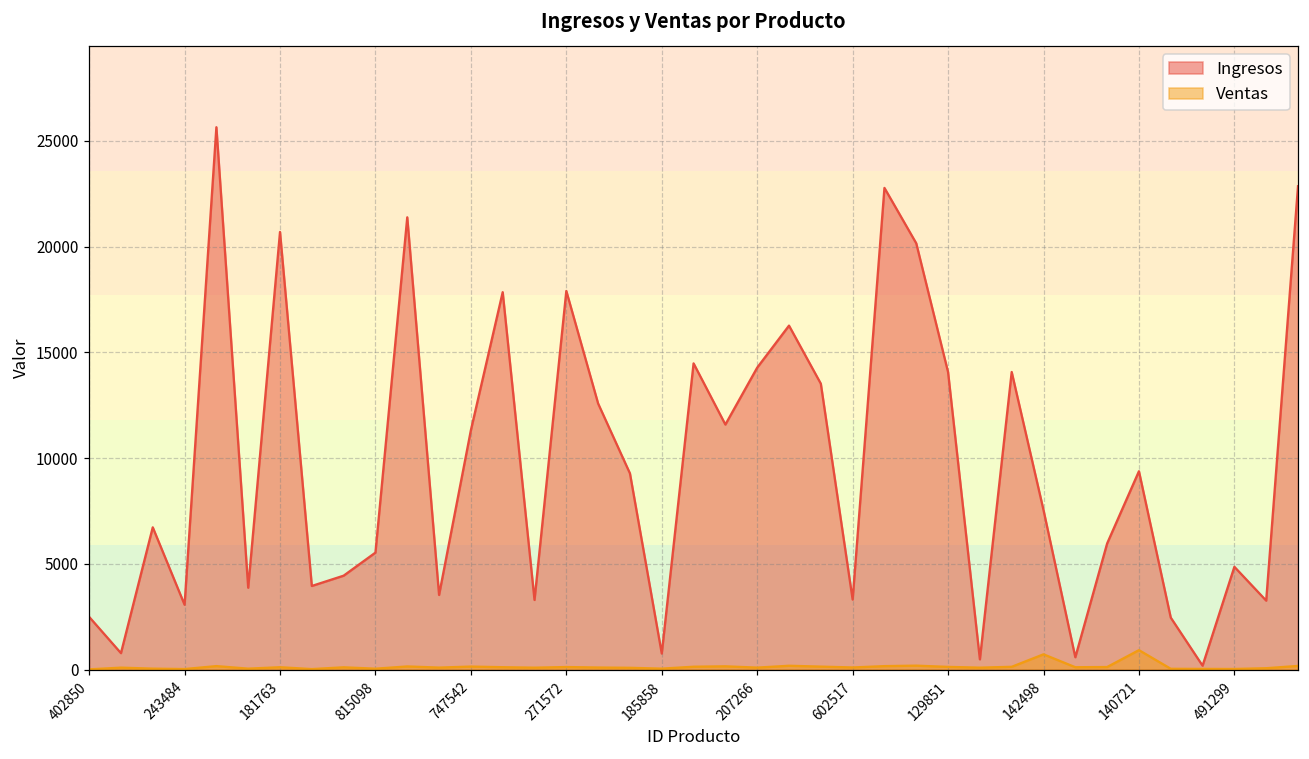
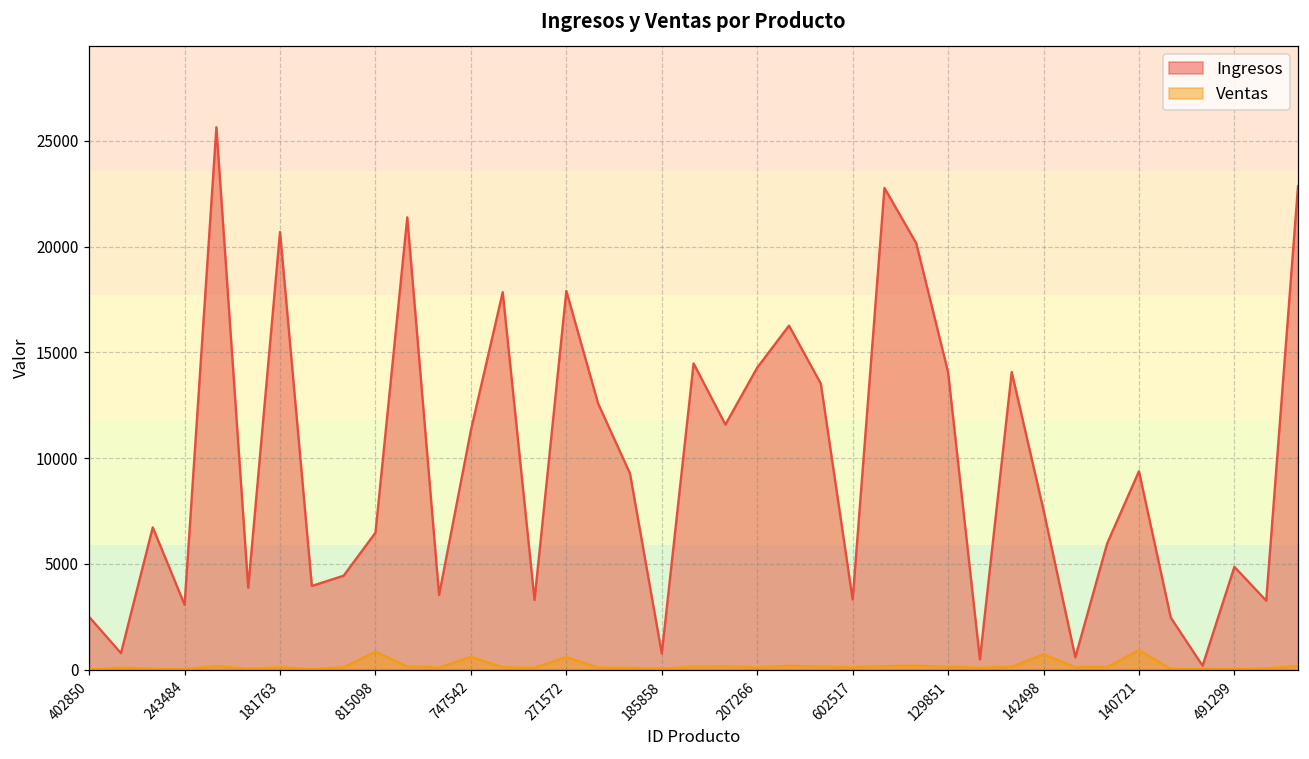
  {
    "Ingresos": {
      "402850": 2500,
      "243484": 3100,
      "181763": 20700,
-     "815098": 5500,
+     "815098": 6500,
      "747542": 11300,
      "271572": 17900,
      "185858": 800,
      "207266": 14300,
      "602517": 3300,
      "129851": 14100,
      "142498": 7500,
      "140721": 9400,
      "491299": 4900
    },
    "Ventas": {
      "402850": 0,
      "243484": 0,
      "181763": 100,
-     "815098": 0,
-     "747542": 100,
-     "271572": 100,
+     "815098": 900,
+     "747542": 600,
+     "271572": 600,
      "185858": 100,
      "207266": 100,
      "602517": 100,
      "129851": 100,
      "142498": 700,
      "140721": 900,
      "491299": 0
    }
  }
